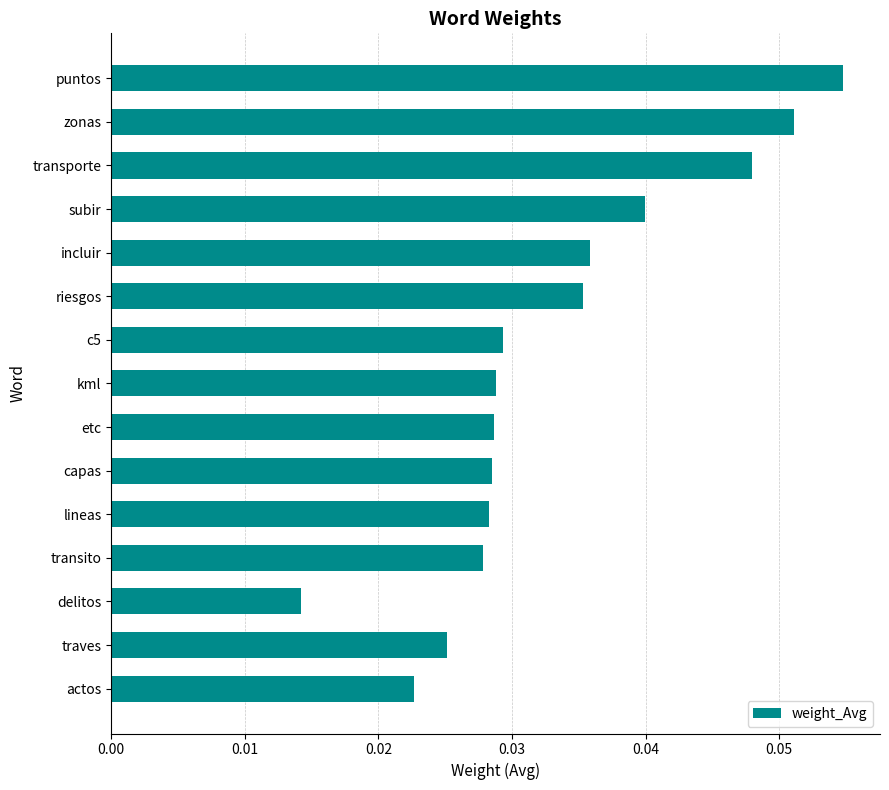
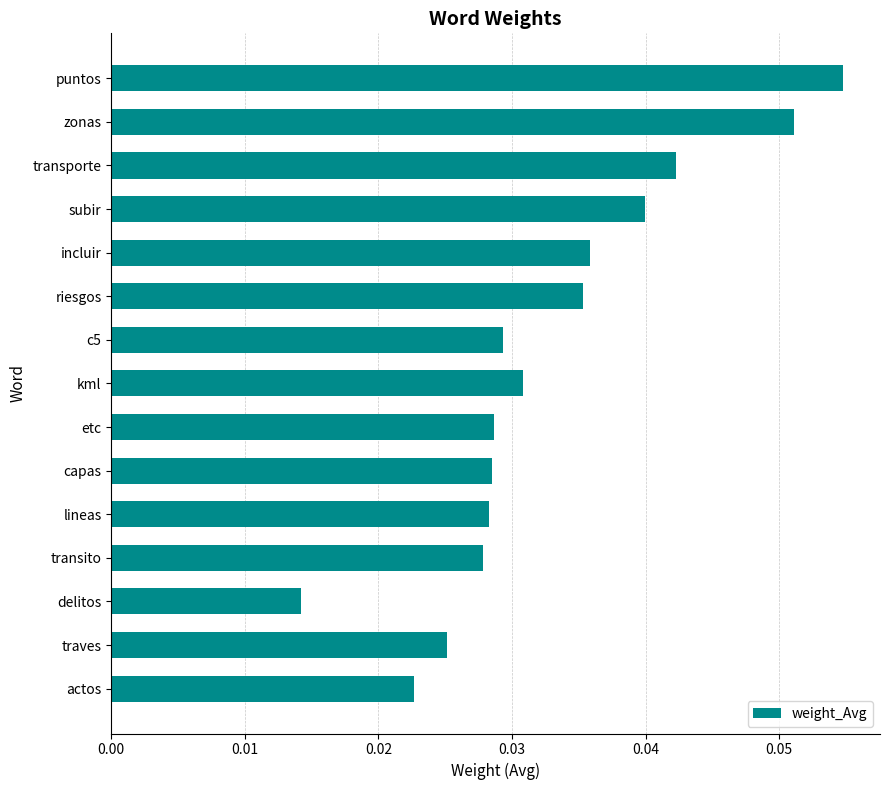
  {
    "puntos": 0.0548,
    "zonas": 0.0511,
-   "transporte": 0.0480,
+   "transporte": 0.0423,
    "subir": 0.0399,
    "incluir": 0.0359,
    "riesgos": 0.0353,
    "c5": 0.0293,
-   "kml": 0.0288,
+   "kml": 0.0308,
    "etc": 0.0286,
    "capas": 0.0285,
    "lineas": 0.0283,
    "transito": 0.0278,
    "delitos": 0.0142,
    "traves": 0.0251,
    "actos": 0.0226
  }
